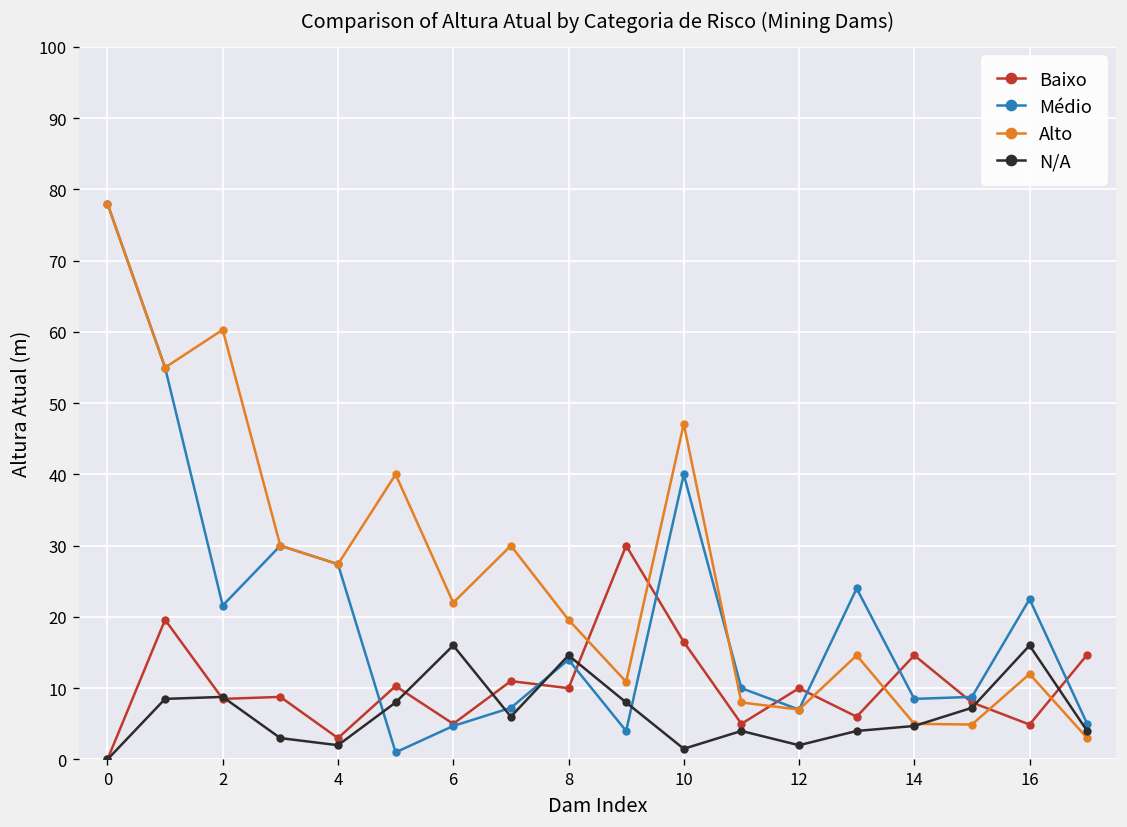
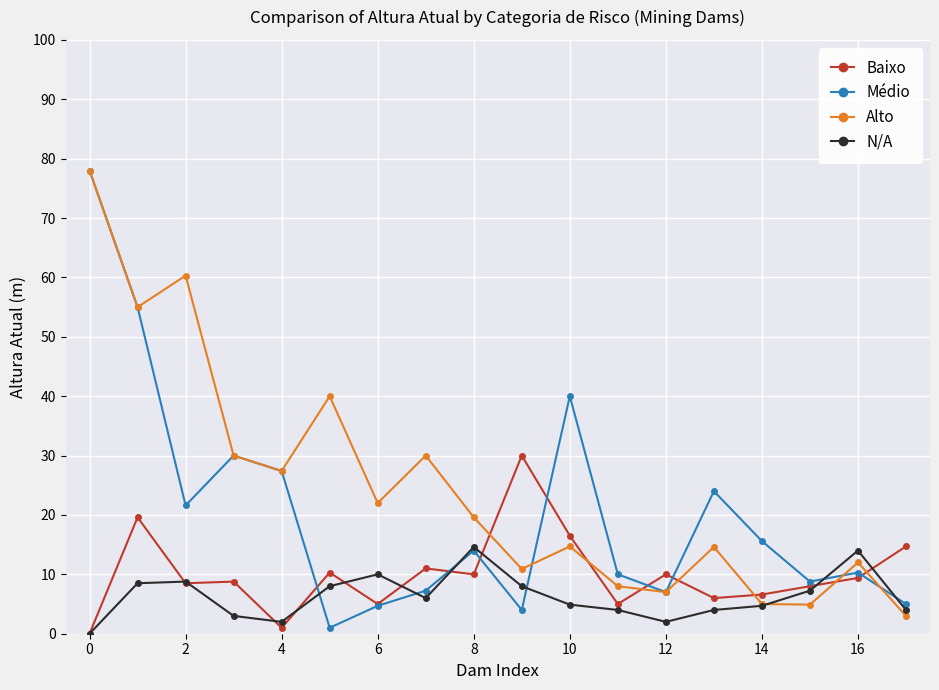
  {
    "Baixo": {
-     "4": 3,
+     "4": 1,
      "8": 10,
      "10": 17,
      "12": 10,
-     "14": 15,
-     "16": 5
+     "14": 7,
+     "16": 9
    },
    "Médio": {
      "2": 22,
      "8": 14,
      "10": 40,
-     "14": 9,
-     "16": 23
+     "14": 16,
+     "16": 10
    },
    "Alto": {
      "2": 60,
      "6": 22,
      "8": 20,
-     "10": 47,
+     "10": 15,
      "16": 12
    },
    "N/A": {
      "4": 2,
-     "6": 16,
+     "6": 10,
      "8": 15,
-     "10": 2,
+     "10": 5,
      "12": 2,
-     "16": 16
+     "16": 14
    }
  }
